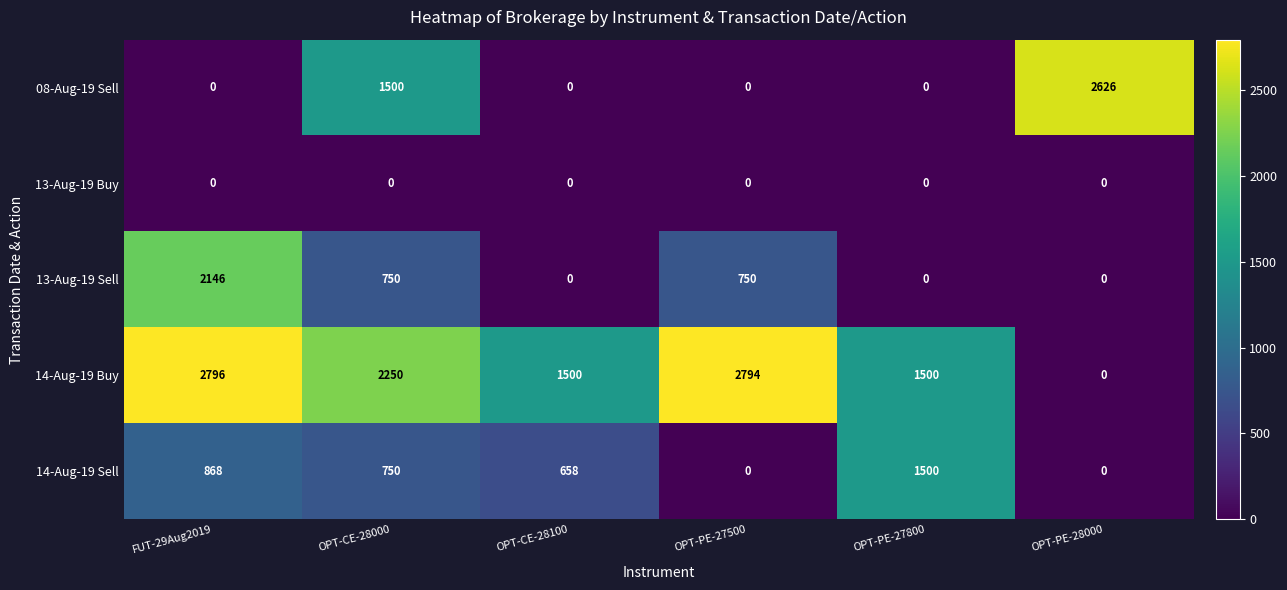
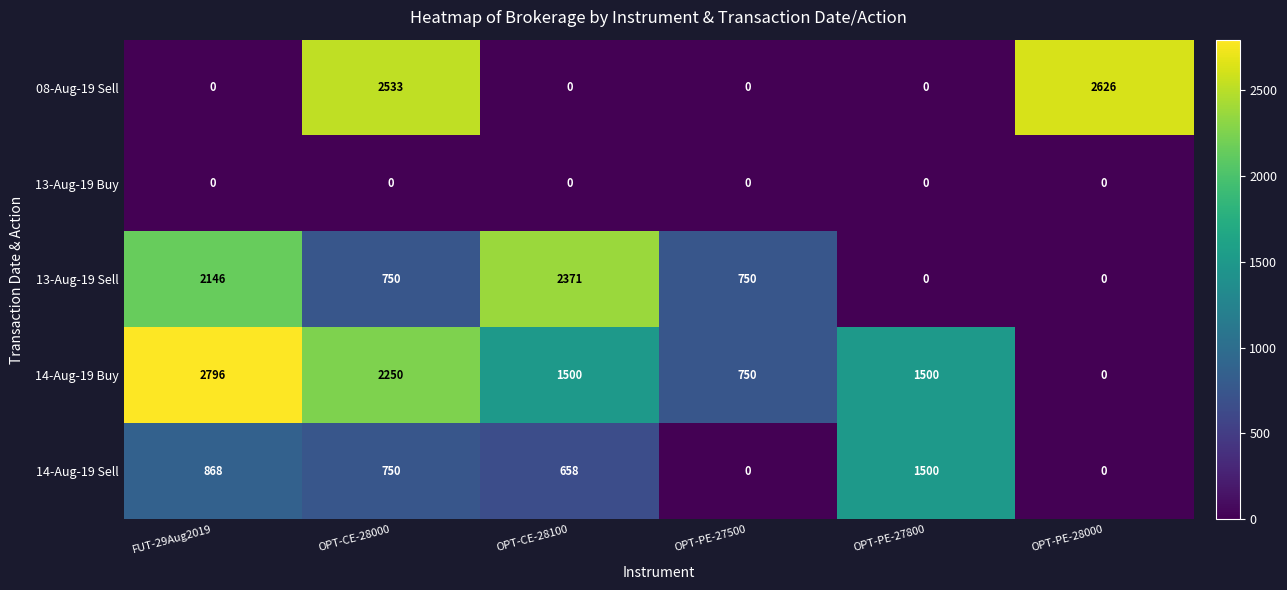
  {
    "08-Aug-19 Sell": {
      "FUT-29Aug2019": 0,
-     "OPT-CE-28000": 1500,
+     "OPT-CE-28000": 2533,
      "OPT-CE-28100": 0,
      "OPT-PE-27500": 0,
      "OPT-PE-27800": 0,
      "OPT-PE-28000": 2626
    },
    "13-Aug-19 Buy": {
      "FUT-29Aug2019": 0,
      "OPT-CE-28000": 0,
      "OPT-CE-28100": 0,
      "OPT-PE-27500": 0,
      "OPT-PE-27800": 0,
      "OPT-PE-28000": 0
    },
    "13-Aug-19 Sell": {
      "FUT-29Aug2019": 2146,
      "OPT-CE-28000": 750,
-     "OPT-CE-28100": 0,
+     "OPT-CE-28100": 2371,
      "OPT-PE-27500": 750,
      "OPT-PE-27800": 0,
      "OPT-PE-28000": 0
    },
    "14-Aug-19 Buy": {
      "FUT-29Aug2019": 2796,
      "OPT-CE-28000": 2250,
      "OPT-CE-28100": 1500,
-     "OPT-PE-27500": 2794,
+     "OPT-PE-27500": 750,
      "OPT-PE-27800": 1500,
      "OPT-PE-28000": 0
    },
    "14-Aug-19 Sell": {
      "FUT-29Aug2019": 868,
      "OPT-CE-28000": 750,
      "OPT-CE-28100": 658,
      "OPT-PE-27500": 0,
      "OPT-PE-27800": 1500,
      "OPT-PE-28000": 0
    }
  }
